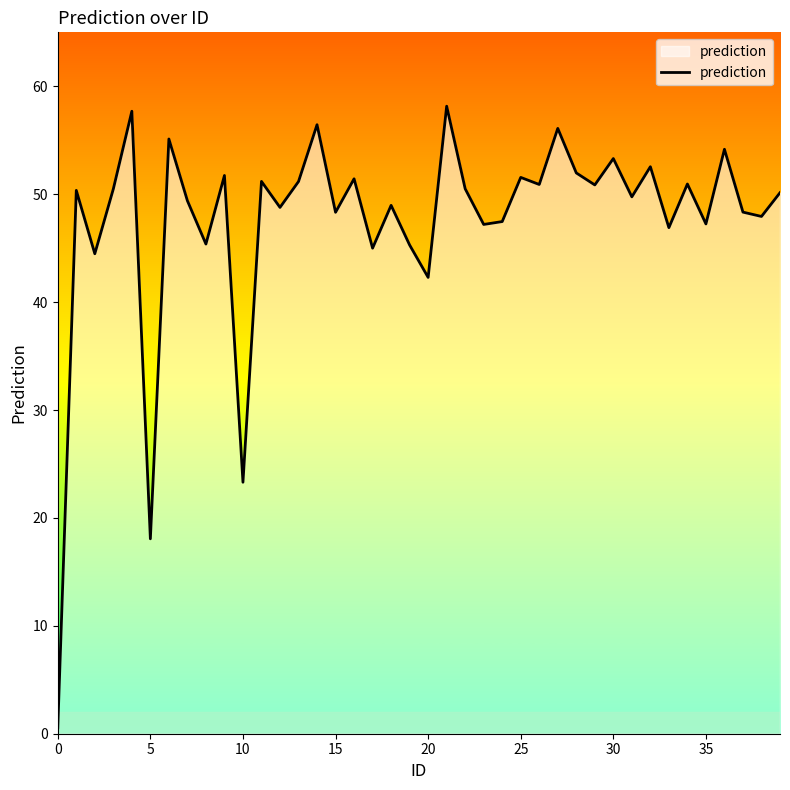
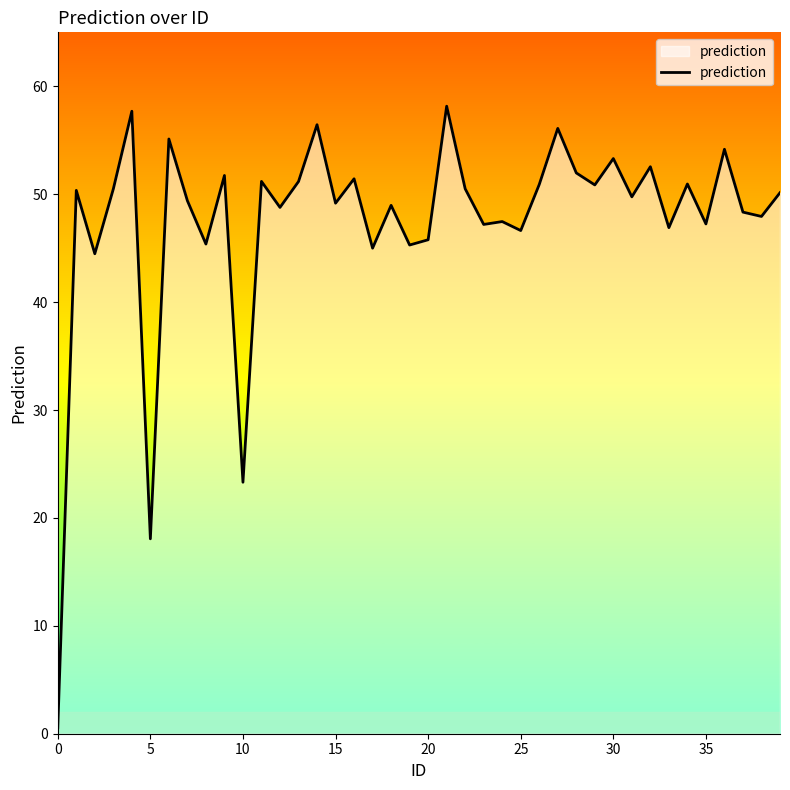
  {
    "5": 18.1,
    "10": 23.3,
-   "15": 48.3,
-   "20": 42.3,
-   "25": 51.6,
+   "15": 49.2,
+   "20": 45.8,
+   "25": 46.6,
    "30": 53.3,
    "35": 47.2
  }
